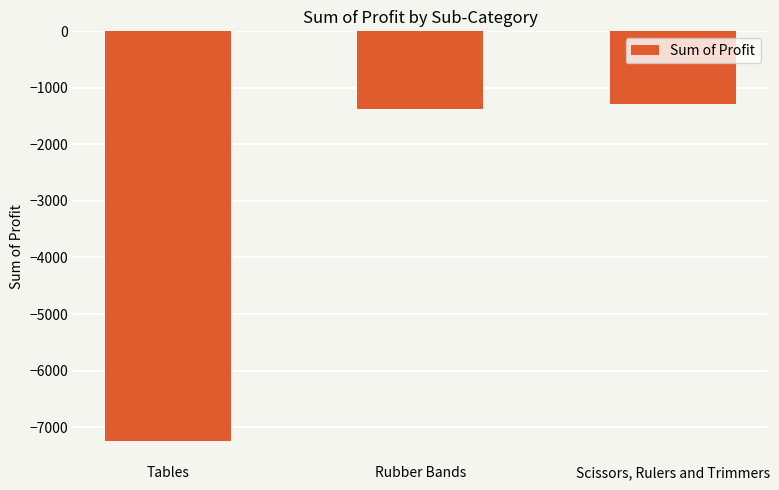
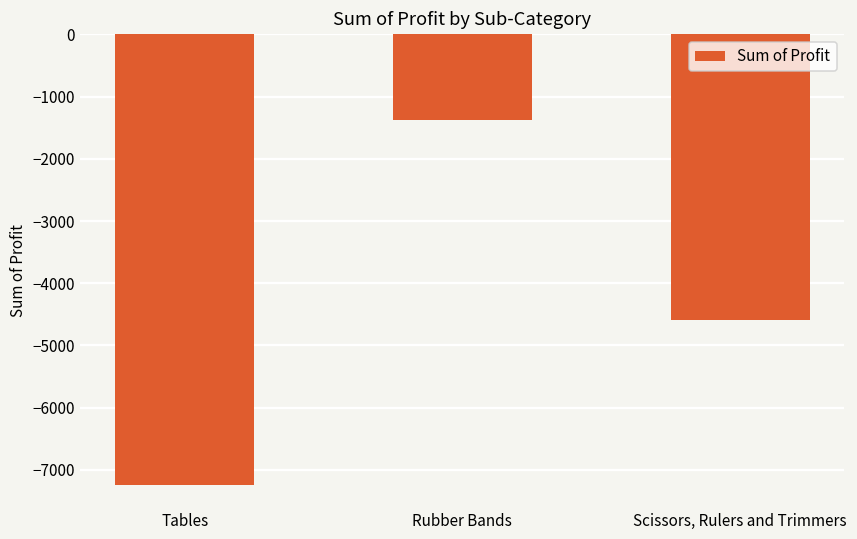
  {
    "Tables": -7200,
    "Rubber Bands": -1400,
-   "Scissors, Rulers and Trimmers": -1300
+   "Scissors, Rulers and Trimmers": -4600
  }
